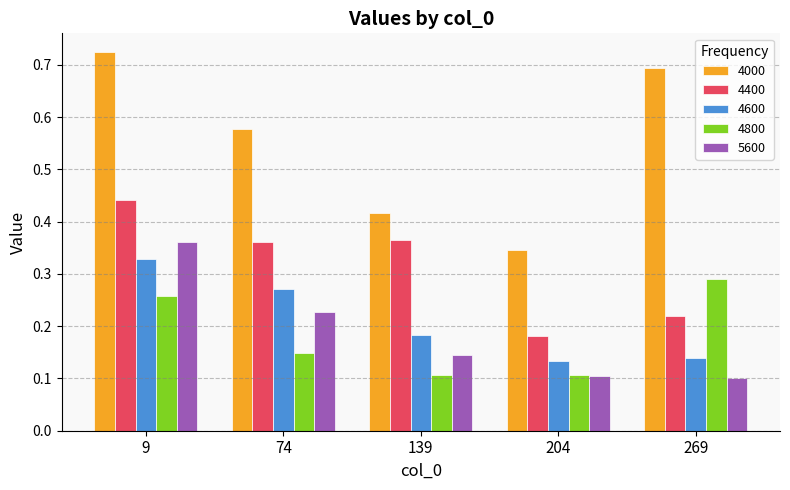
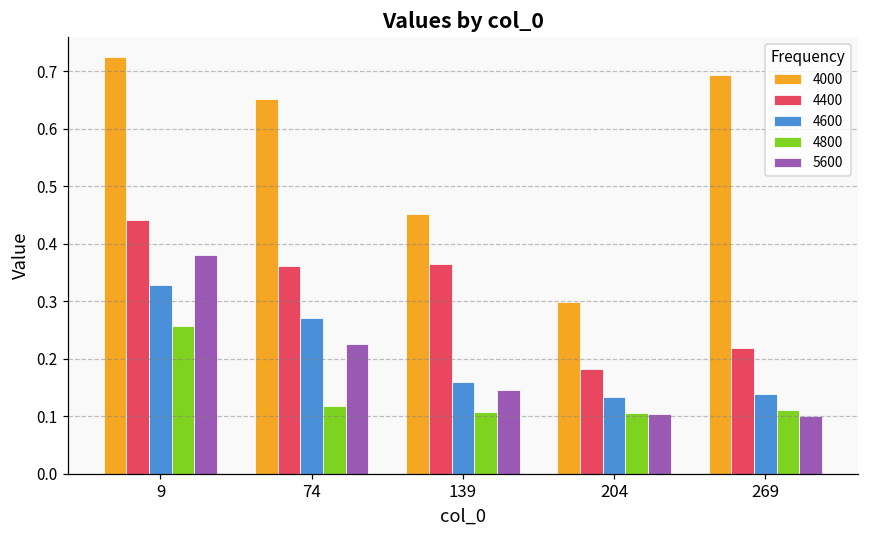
  {
    "4000": {
      "9": 0.72,
-     "74": 0.58,
-     "139": 0.42,
-     "204": 0.35,
+     "74": 0.65,
+     "139": 0.45,
+     "204": 0.30,
      "269": 0.69
    },
    "4400": {
      "9": 0.44,
      "74": 0.36,
      "139": 0.37,
      "204": 0.18,
      "269": 0.22
    },
    "4600": {
      "9": 0.33,
      "74": 0.27,
-     "139": 0.18,
+     "139": 0.16,
      "204": 0.13,
      "269": 0.14
    },
    "4800": {
      "9": 0.26,
-     "74": 0.15,
+     "74": 0.12,
      "139": 0.11,
      "204": 0.11,
-     "269": 0.29
+     "269": 0.11
    },
    "5600": {
-     "9": 0.36,
+     "9": 0.38,
      "74": 0.23,
      "139": 0.15,
      "204": 0.10,
      "269": 0.10
    }
  }
